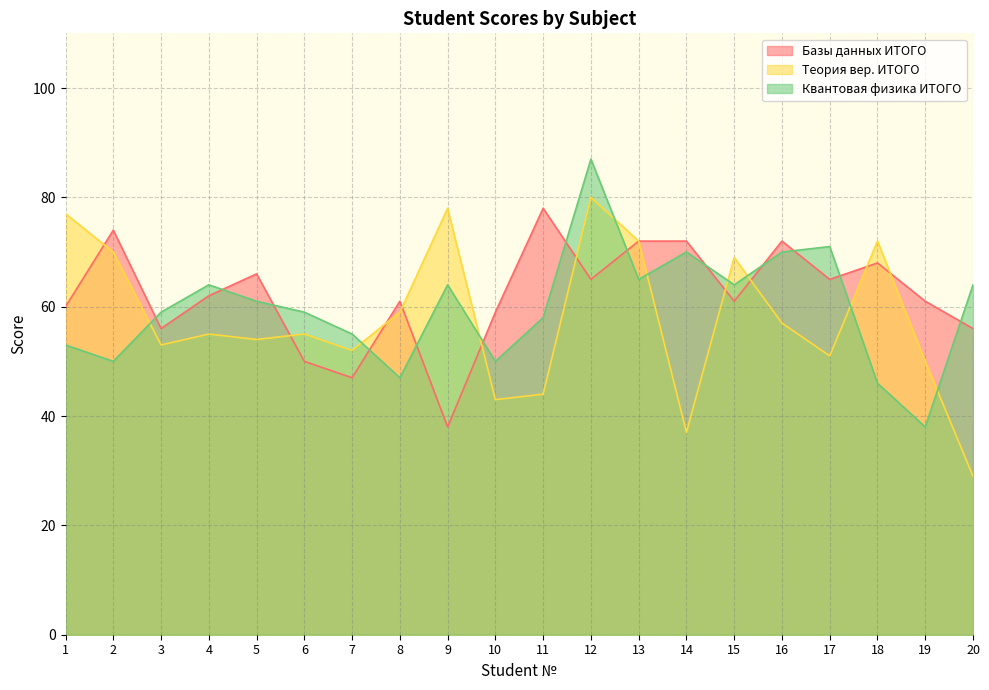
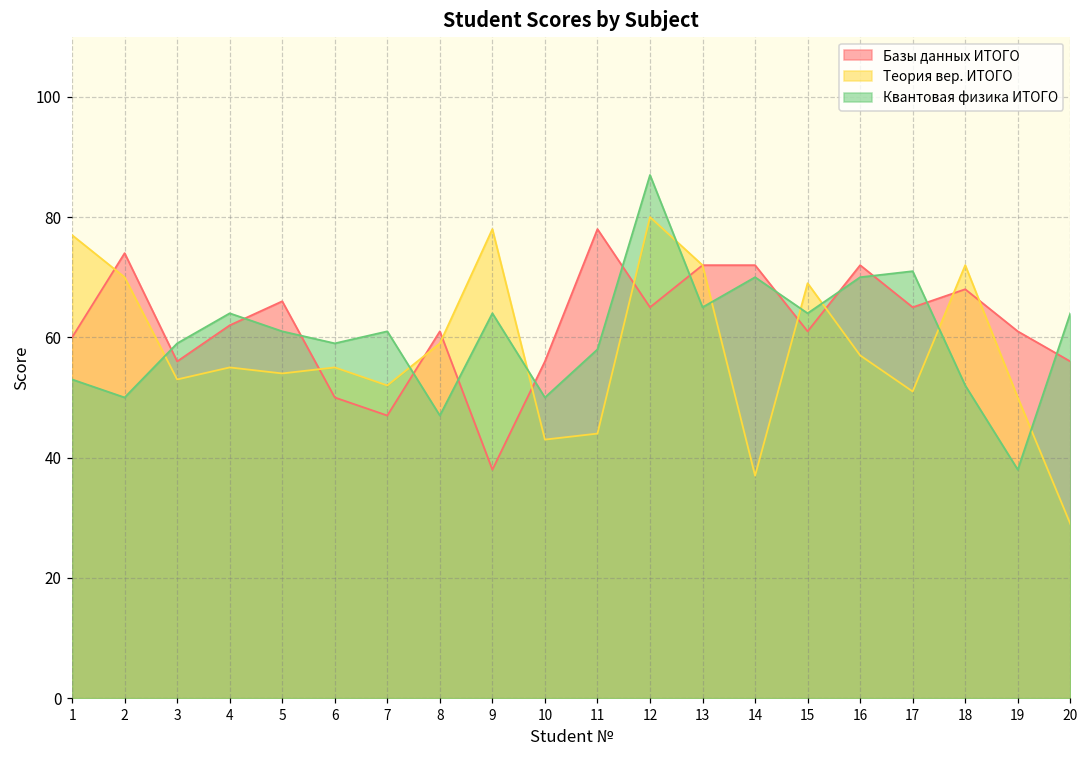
  {
    "Базы данных ИТОГО": {
      "1": 60,
      "2": 74,
      "3": 56,
      "4": 62,
      "5": 66,
      "6": 50,
      "7": 47,
      "8": 61,
      "9": 38,
-     "10": 59,
+     "10": 56,
      "11": 78,
      "12": 65,
      "14": 72,
      "15": 61,
      "16": 72,
      "17": 65,
      "18": 68,
      "19": 61,
      "20": 56
    },
    "Теория вер. ИТОГО": {
      "1": 77,
      "2": 70,
      "3": 53,
      "4": 55,
      "5": 54,
      "6": 55,
      "7": 52,
      "8": 59,
      "9": 78,
      "10": 43,
      "11": 44,
      "12": 80,
      "14": 37,
      "15": 69,
      "16": 57,
      "17": 51,
      "18": 72,
      "19": 50,
      "20": 29
    },
    "Квантовая физика ИТОГО": {
      "1": 53,
      "2": 50,
      "3": 59,
      "4": 64,
      "5": 61,
      "6": 59,
-     "7": 55,
+     "7": 61,
      "8": 47,
      "9": 64,
      "10": 50,
      "11": 58,
      "12": 87,
      "13": 65,
      "14": 70,
      "15": 64,
      "16": 70,
      "17": 71,
-     "18": 46,
+     "18": 52,
      "19": 38,
      "20": 64
    }
  }
